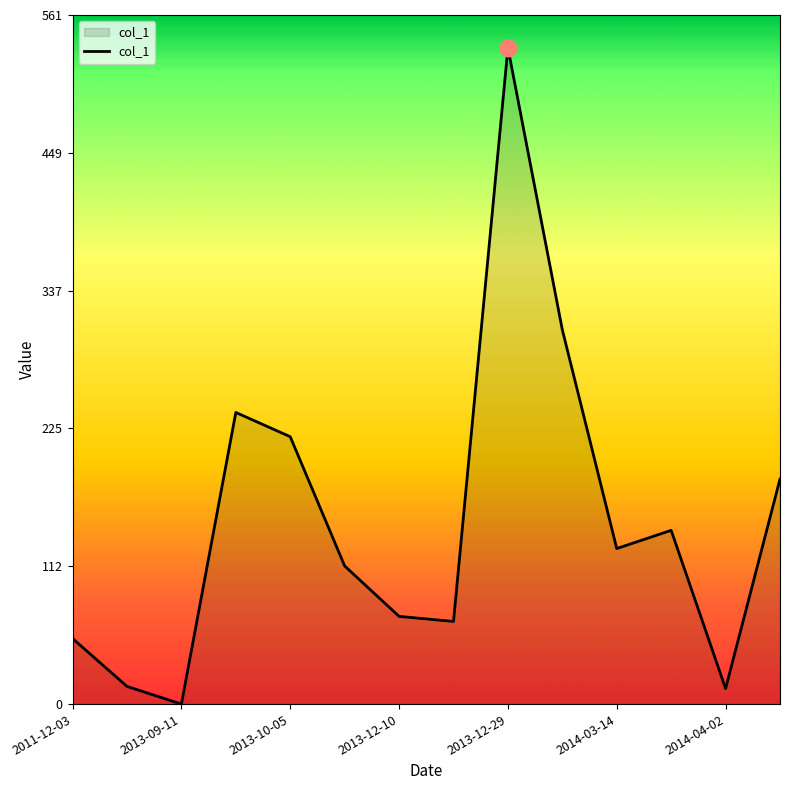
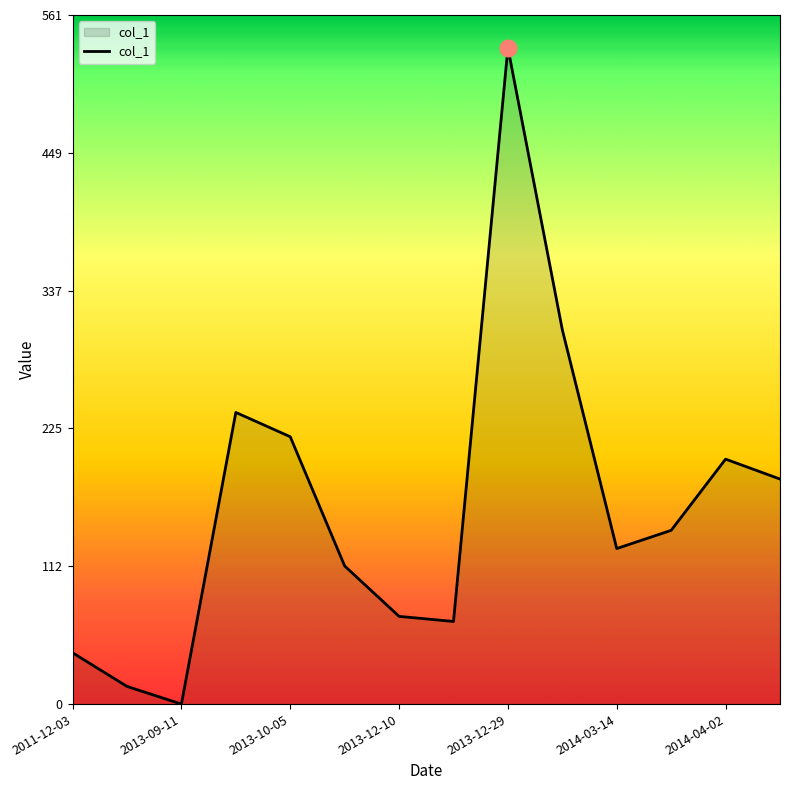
  {
    "col_1": {
-     "2011-12-03": 53,
+     "2011-12-03": 42,
      "2013-09-11": 0,
      "2013-10-05": 218,
      "2013-12-10": 71,
      "2014-03-14": 127,
-     "2014-04-02": 13
+     "2014-04-02": 200
    }
  }
